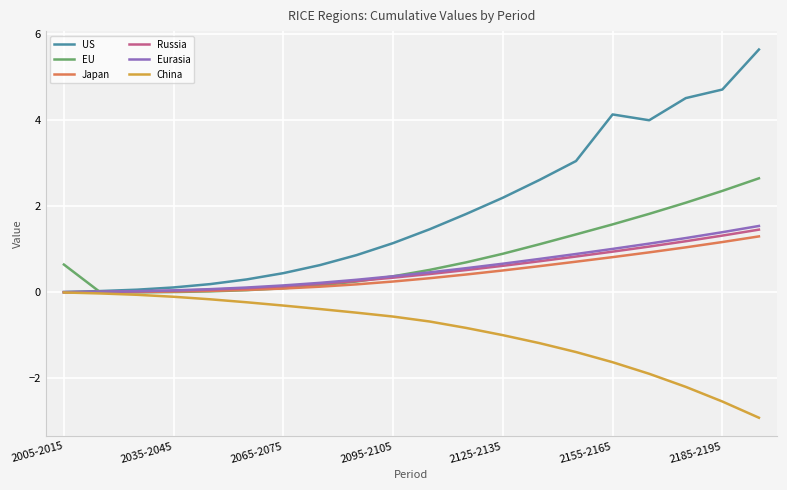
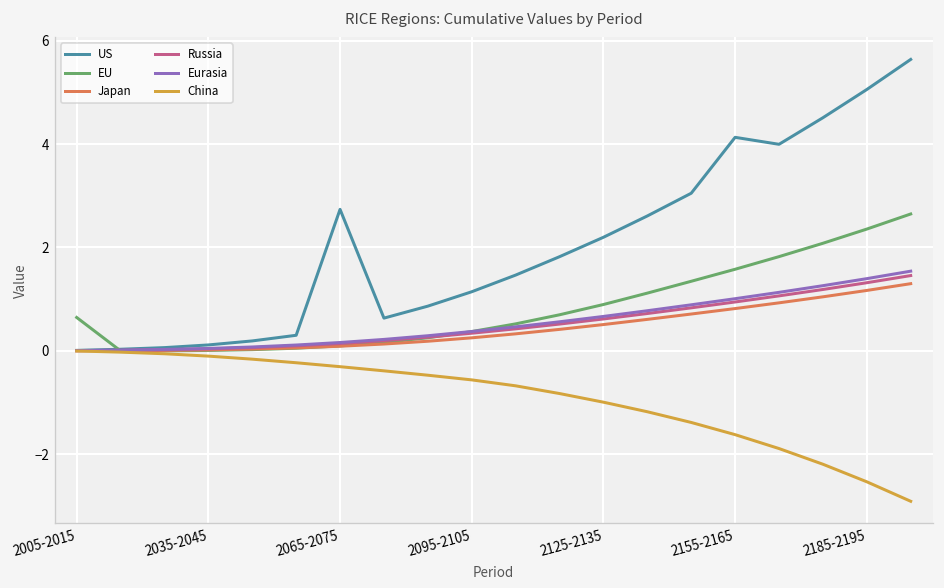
  {
    "US": {
      "2035-2045": 0.1,
-     "2065-2075": 0.4,
+     "2065-2075": 2.7,
      "2095-2105": 1.1,
      "2125-2135": 2.2,
      "2155-2165": 4.1,
-     "2185-2195": 4.7
+     "2185-2195": 5.1
    },
    "EU": {
      "2005-2015": 0.6,
      "2125-2135": 0.9,
      "2155-2165": 1.6,
      "2185-2195": 2.4
    },
    "Russia": {
      "2155-2165": 0.9,
      "2185-2195": 1.3
    },
    "Eurasia": {
      "2155-2165": 1.0,
      "2185-2195": 1.4
    }
  }
